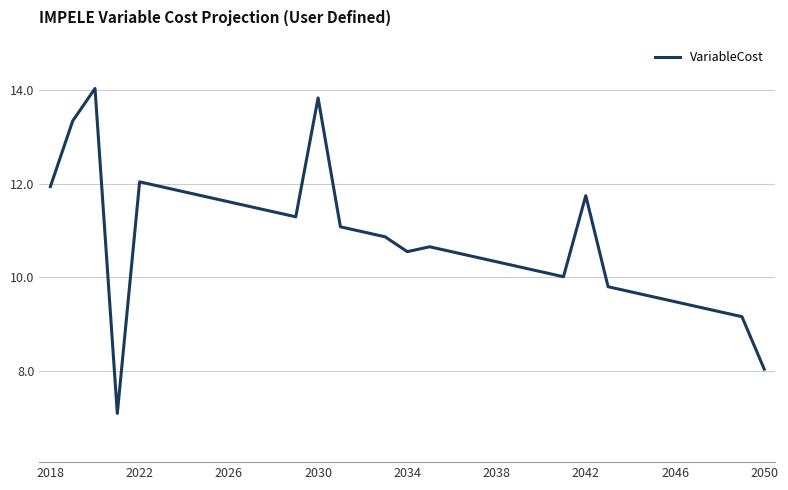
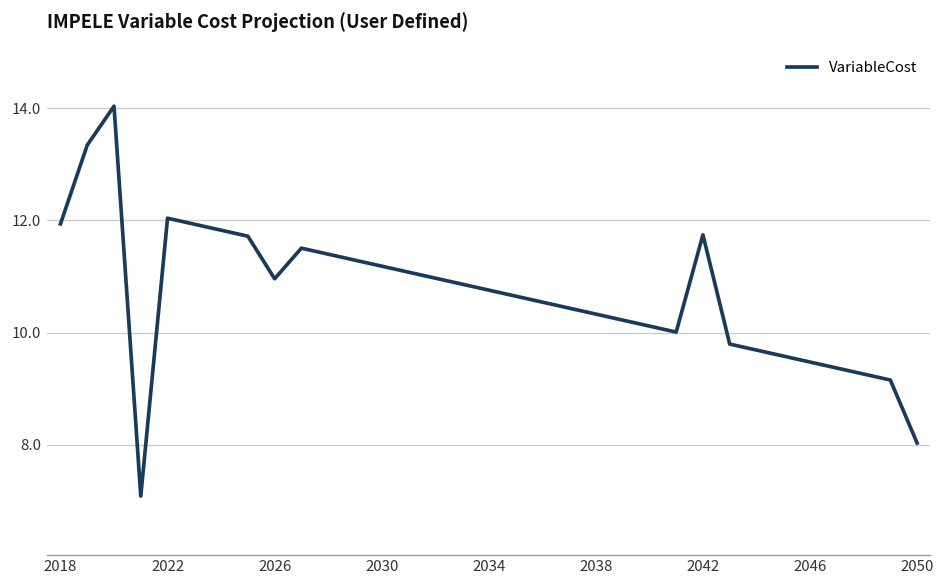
  {
    "2018": 11.9,
    "2022": 12.0,
-   "2026": 11.6,
-   "2030": 13.8,
-   "2034": 10.5,
+   "2026": 11.0,
+   "2030": 11.2,
+   "2034": 10.8,
    "2038": 10.3,
    "2042": 11.7,
    "2046": 9.5,
    "2050": 8.0
  }
